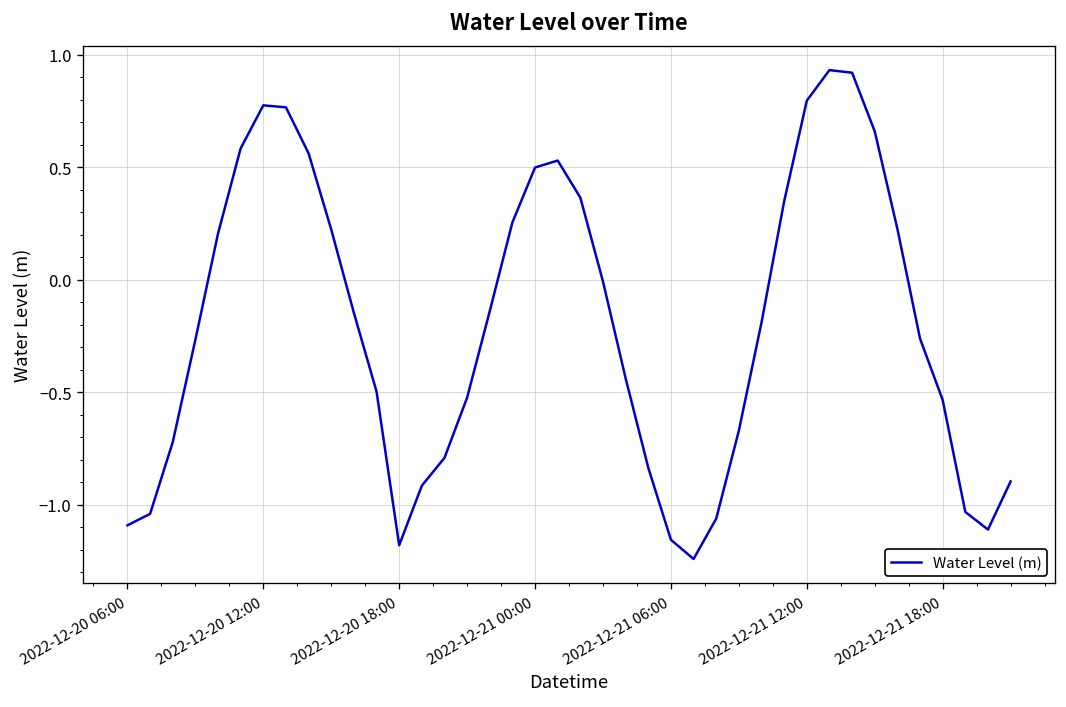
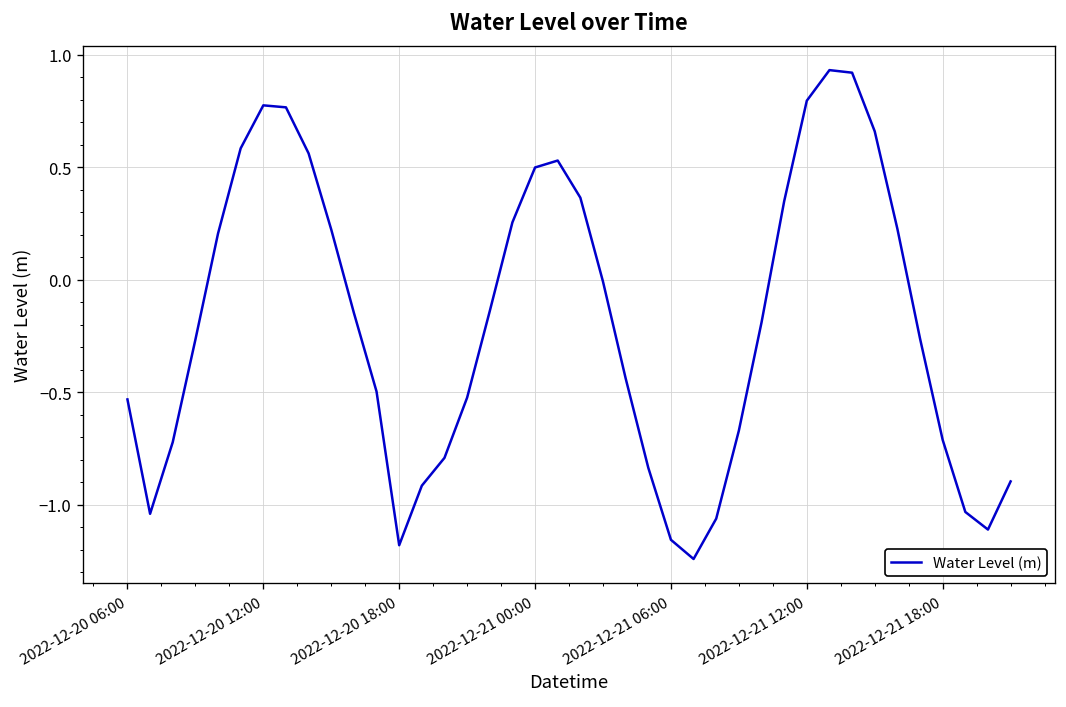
  {
-   "2022-12-20 06:00": -1.09,
+   "2022-12-20 06:00": -0.53,
    "2022-12-20 12:00": 0.78,
    "2022-12-20 18:00": -1.18,
    "2022-12-21 00:00": 0.50,
    "2022-12-21 06:00": -1.16,
    "2022-12-21 12:00": 0.80,
-   "2022-12-21 18:00": -0.53
+   "2022-12-21 18:00": -0.71
  }
